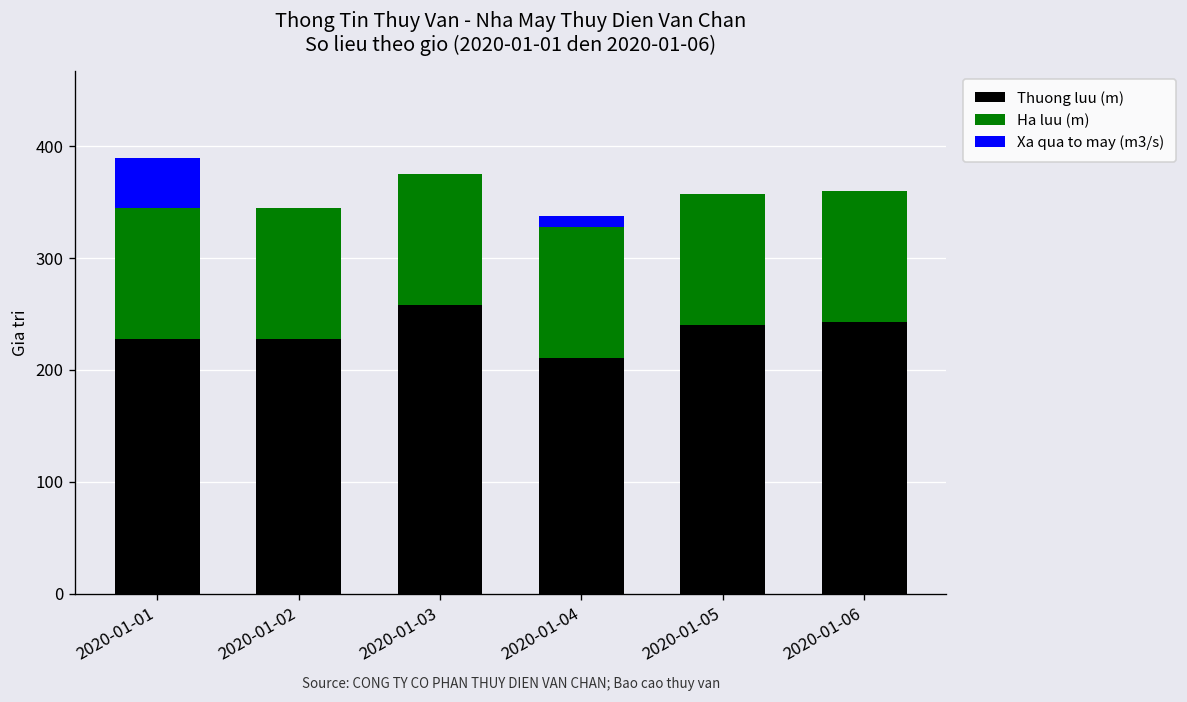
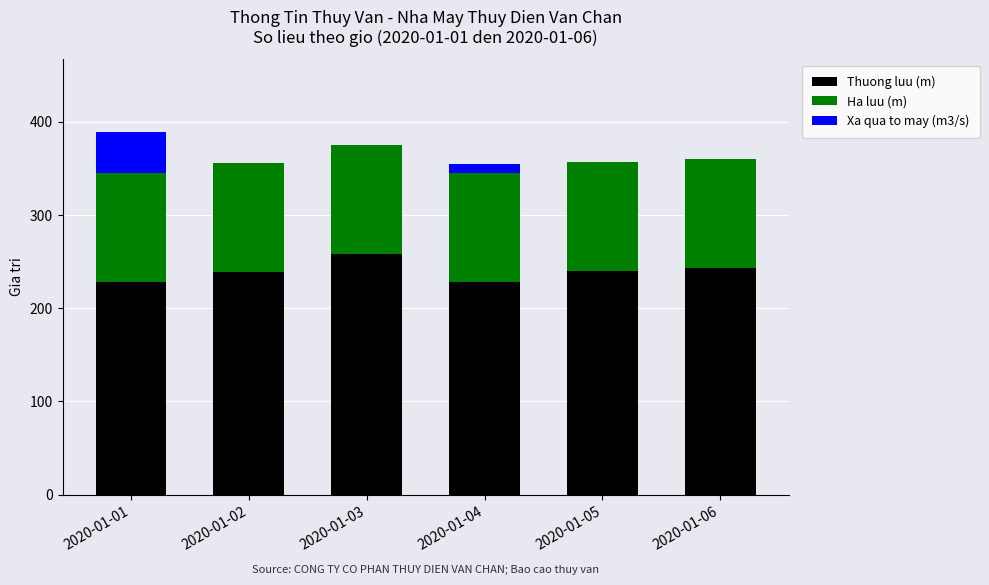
  {
    "Thuong luu (m)": {
      "2020-01-01": 230,
-     "2020-01-02": 230,
+     "2020-01-02": 240,
      "2020-01-03": 260,
-     "2020-01-04": 210,
+     "2020-01-04": 230,
      "2020-01-05": 240,
      "2020-01-06": 240
    },
    "Ha luu (m)": {
      "2020-01-01": 120,
      "2020-01-02": 120,
      "2020-01-03": 120,
      "2020-01-04": 120,
      "2020-01-05": 120,
      "2020-01-06": 120
    },
    "Xa qua to may (m3/s)": {
      "2020-01-01": 40,
      "2020-01-02": 0,
      "2020-01-03": 0,
      "2020-01-04": 10,
      "2020-01-05": 0,
      "2020-01-06": 0
    }
  }
